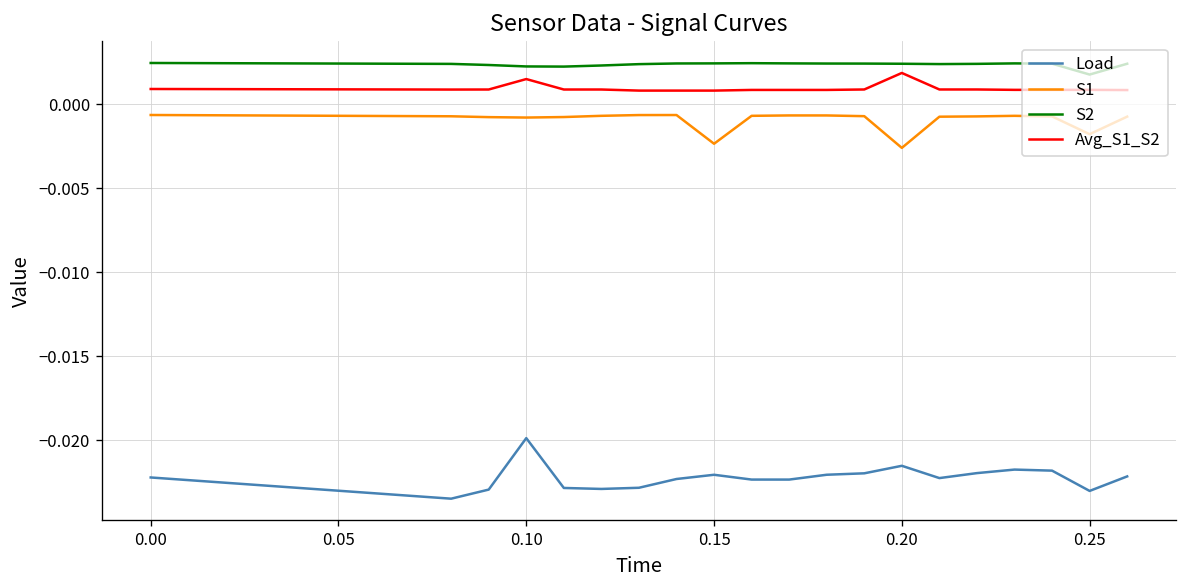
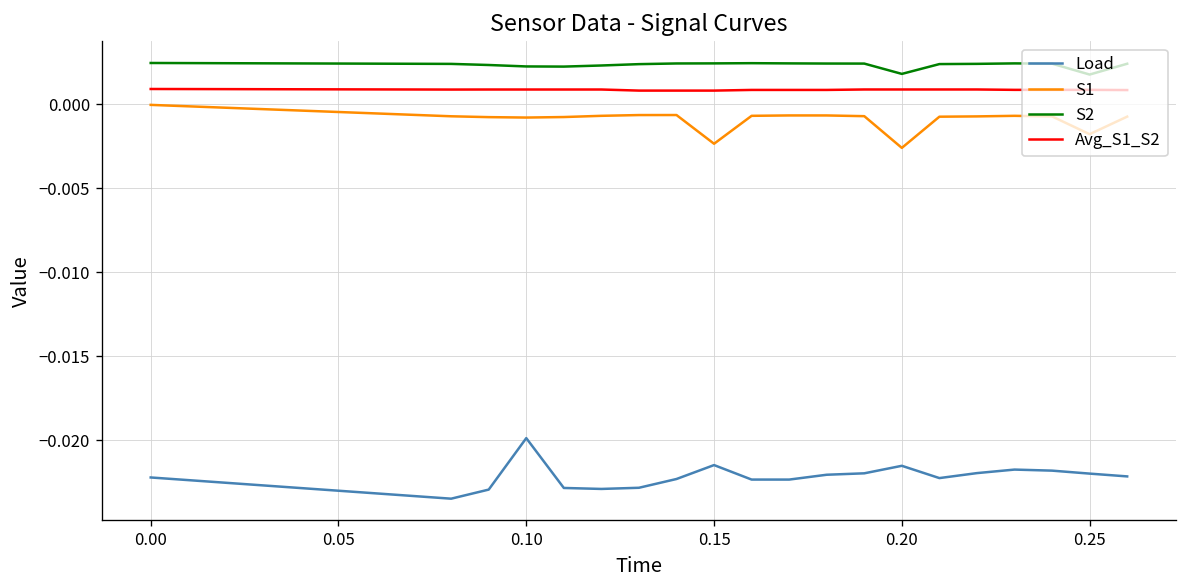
  {
    "Load": {
      "0.00": -0.0222,
      "0.10": -0.0199,
-     "0.15": -0.0220,
+     "0.15": -0.0215,
      "0.20": -0.0215,
-     "0.25": -0.0230
+     "0.25": -0.0220
    },
    "S1": {
-     "0.00": -0.0006,
+     "0.00": 0.0000,
      "0.10": -0.0008,
      "0.15": -0.0023,
      "0.20": -0.0026
    },
    "S2": {
      "0.00": 0.0025,
      "0.10": 0.0023,
      "0.15": 0.0024,
-     "0.20": 0.0024
+     "0.20": 0.0018
    },
    "Avg_S1_S2": {
      "0.00": 0.0009,
-     "0.10": 0.0015,
+     "0.10": 0.0009,
      "0.15": 0.0008,
-     "0.20": 0.0019
+     "0.20": 0.0009
    }
  }
